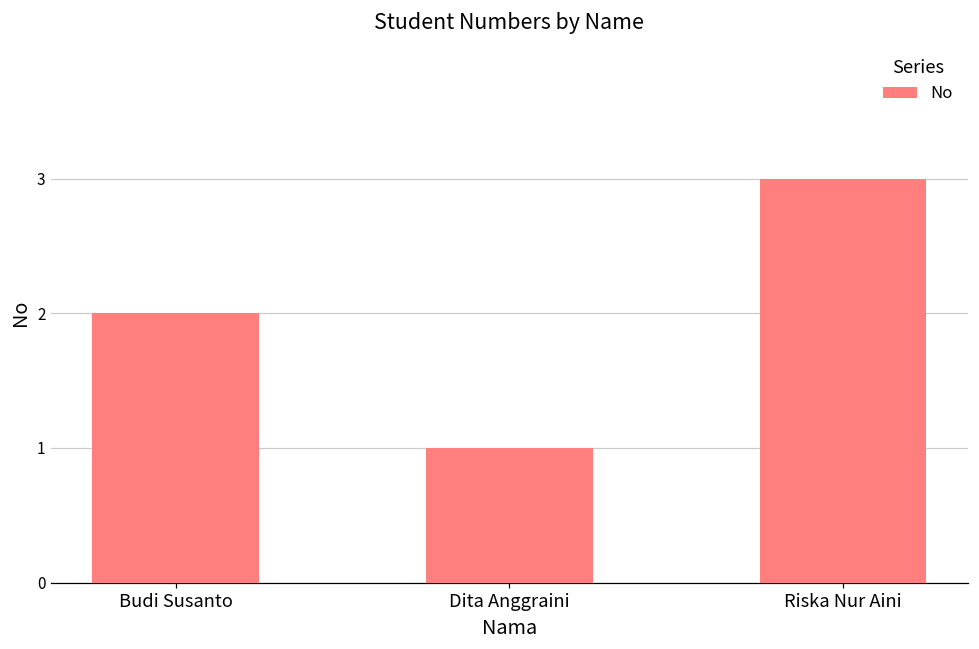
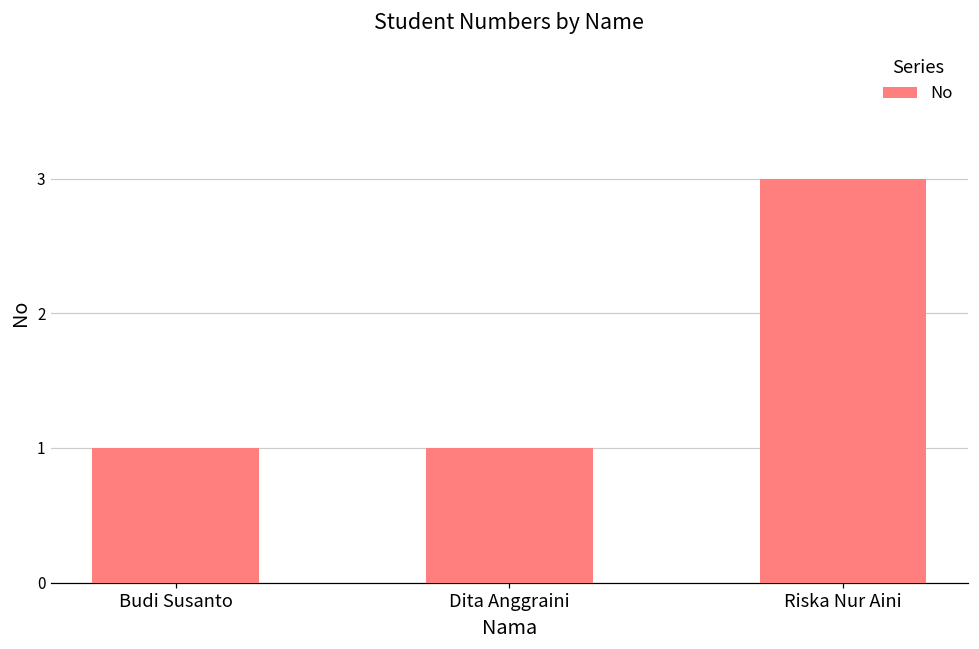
  {
-   "Budi Susanto": 2,
+   "Budi Susanto": 1,
    "Dita Anggraini": 1,
    "Riska Nur Aini": 3
  }
